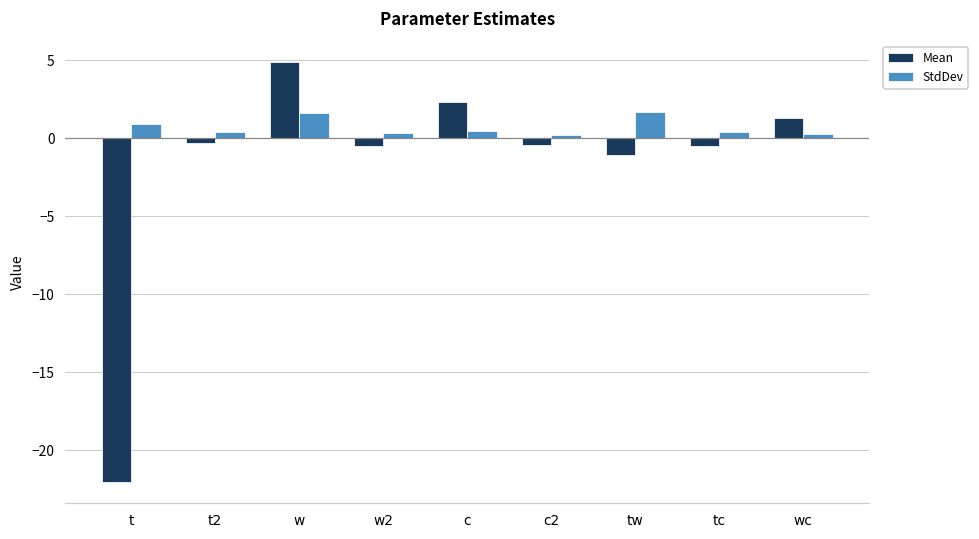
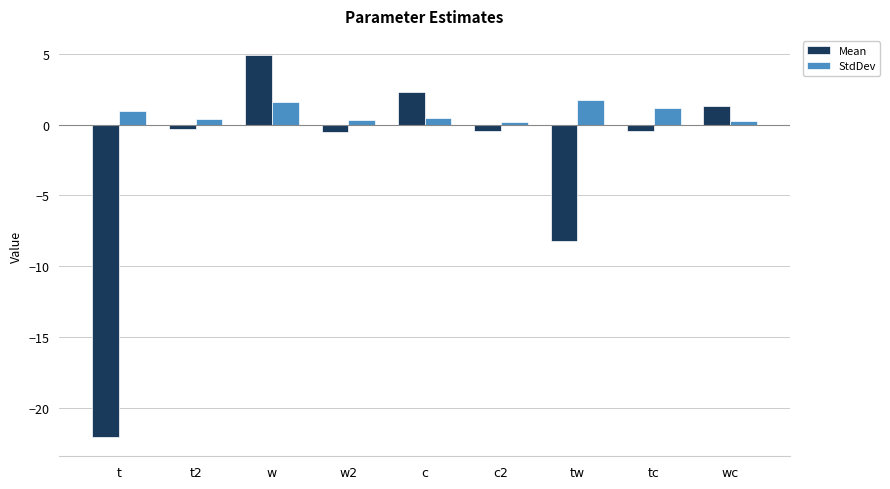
  {
    "Mean": {
      "t": -22.0,
      "t2": -0.3,
      "w": 4.9,
      "w2": -0.5,
      "c": 2.3,
      "c2": -0.5,
-     "tw": -1.1,
+     "tw": -8.2,
      "tc": -0.5,
      "wc": 1.3
    },
    "StdDev": {
      "t": 0.9,
      "t2": 0.4,
      "w": 1.6,
      "w2": 0.3,
      "c": 0.4,
      "c2": 0.2,
      "tw": 1.7,
-     "tc": 0.4,
+     "tc": 1.2,
      "wc": 0.3
    }
  }
